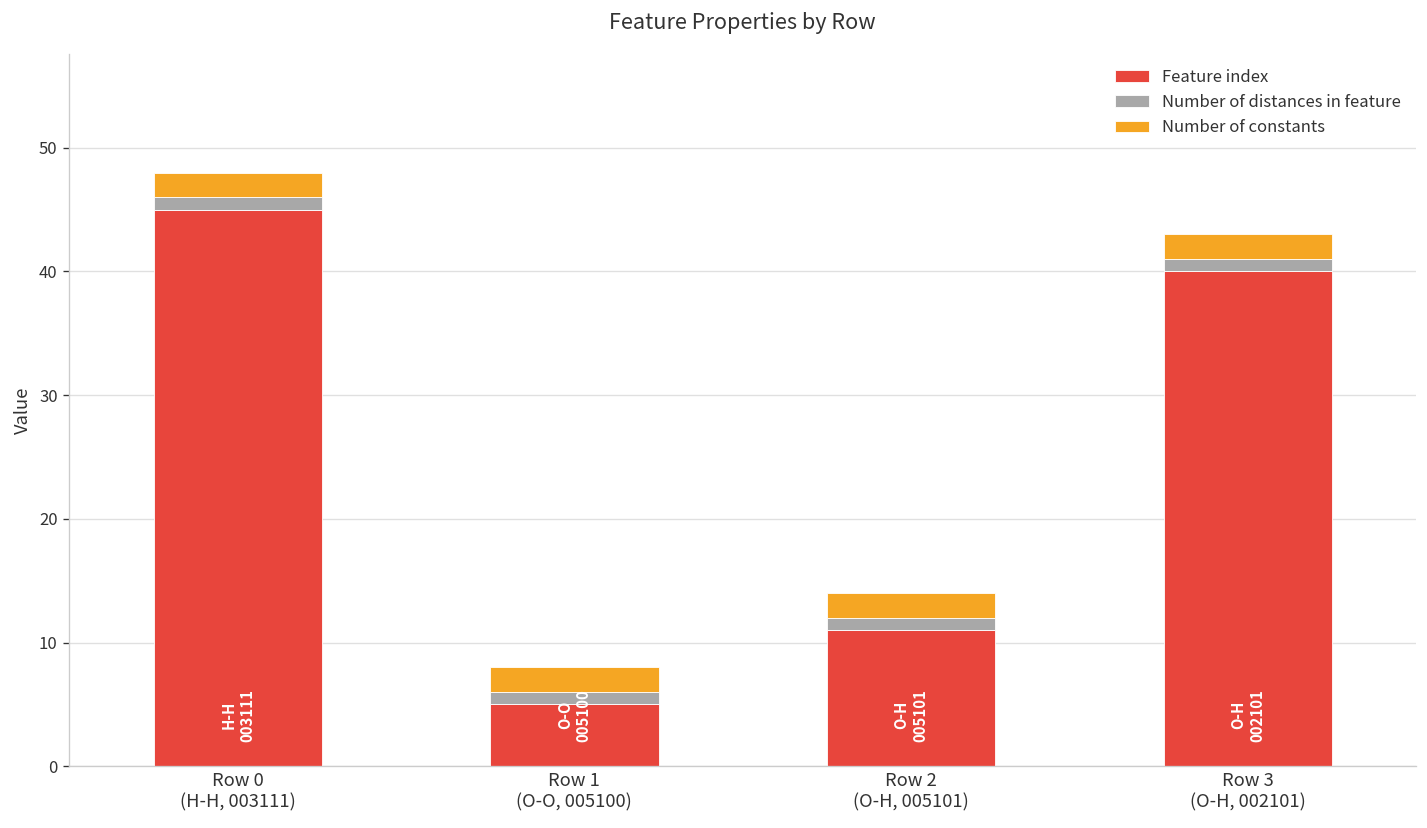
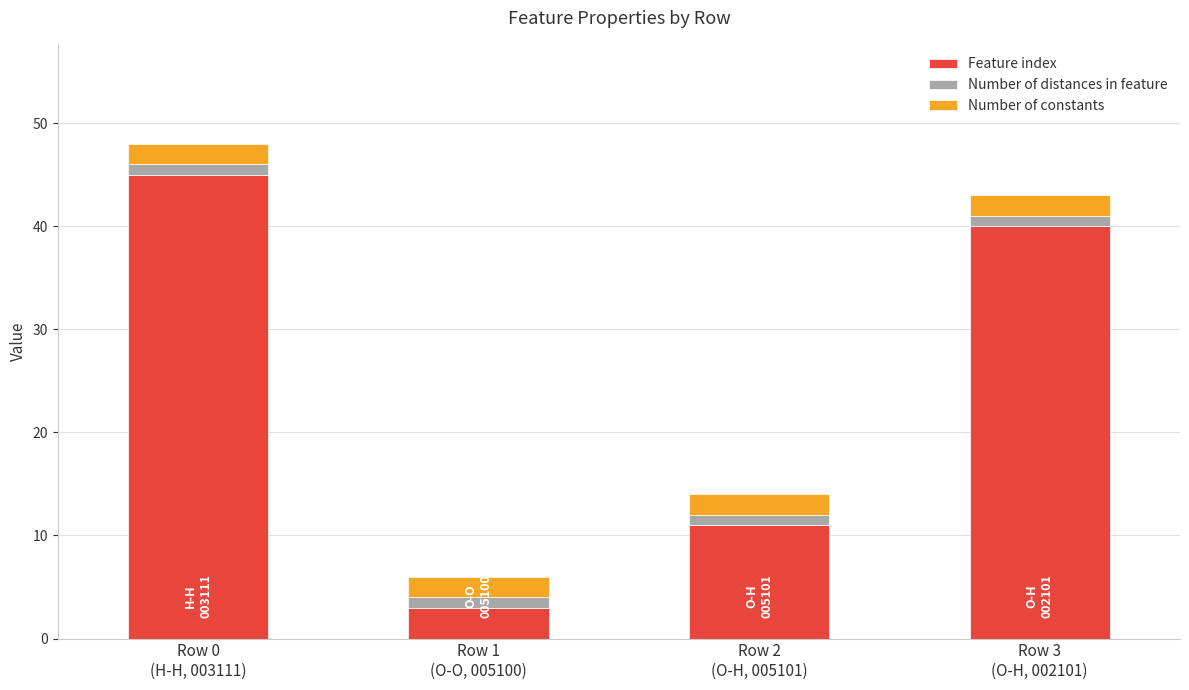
  {
    "Feature index": {
-     "Row 1 (O-O, 005100)": 5
+     "Row 1 (O-O, 005100)": 3
    },
    "Number of distances in feature": {
      "Row 0 (H-H, 003111)": 1,
      "Row 1 (O-O, 005100)": 1,
      "Row 2 (O-H, 005101)": 1,
      "Row 3 (O-H, 002101)": 1
    },
    "Number of constants": {
      "Row 0 (H-H, 003111)": 2,
      "Row 2 (O-H, 005101)": 2,
      "Row 3 (O-H, 002101)": 2
    }
  }
